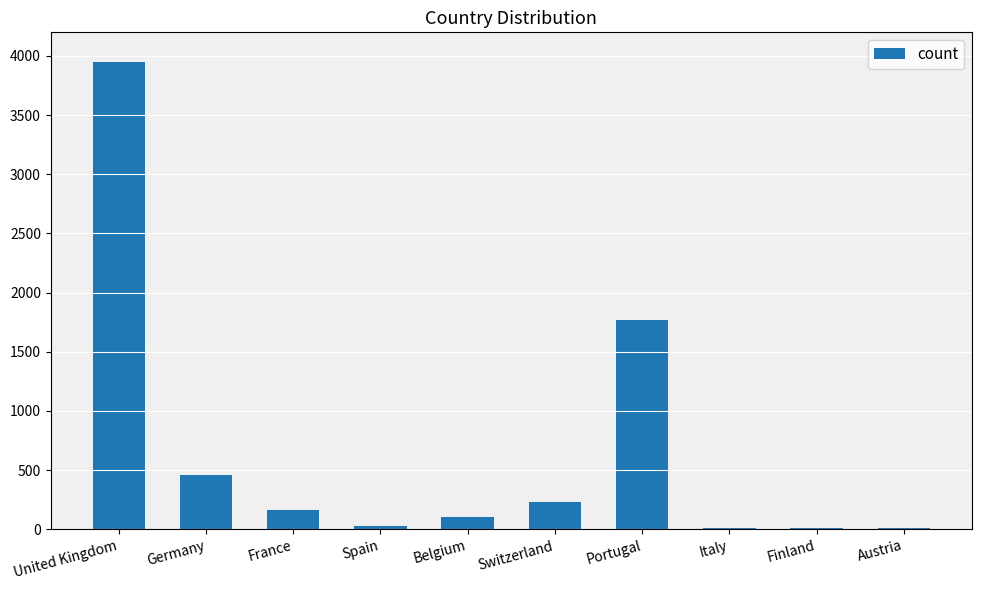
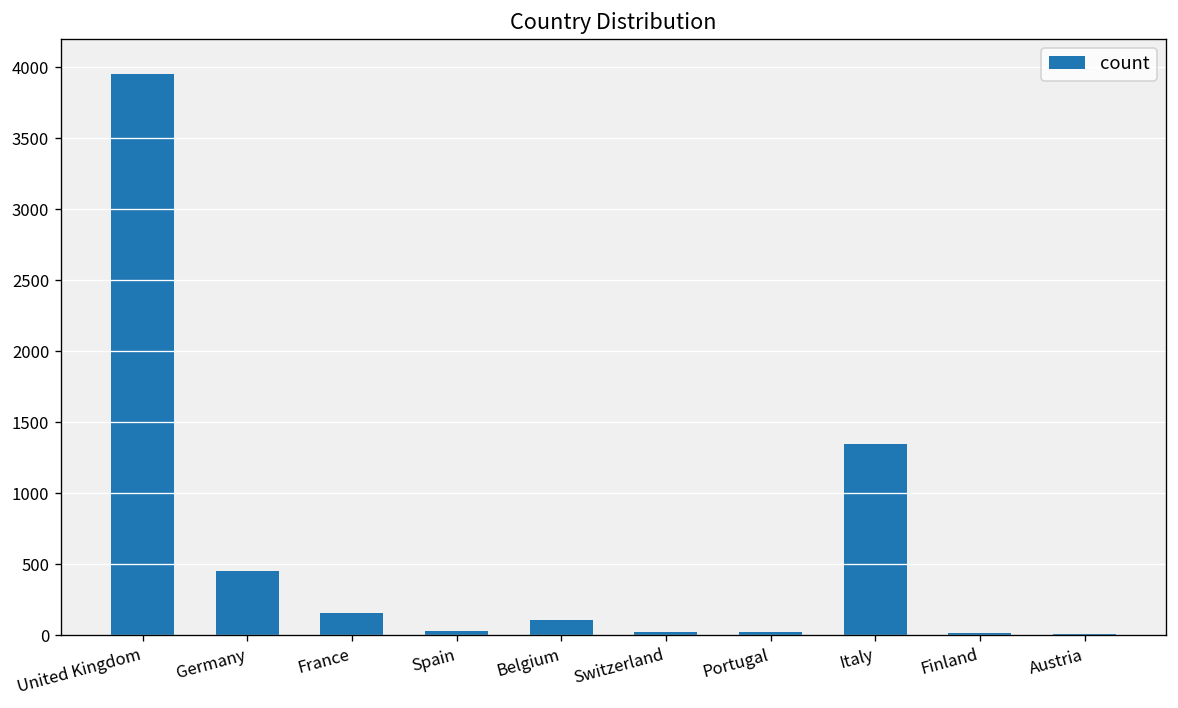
  {
    "United Kingdom": 3950,
    "Germany": 460,
    "France": 160,
    "Spain": 30,
    "Belgium": 100,
-   "Switzerland": 230,
-   "Portugal": 1770,
-   "Italy": 20
+   "Switzerland": 20,
+   "Portugal": 20,
+   "Italy": 1340
  }
